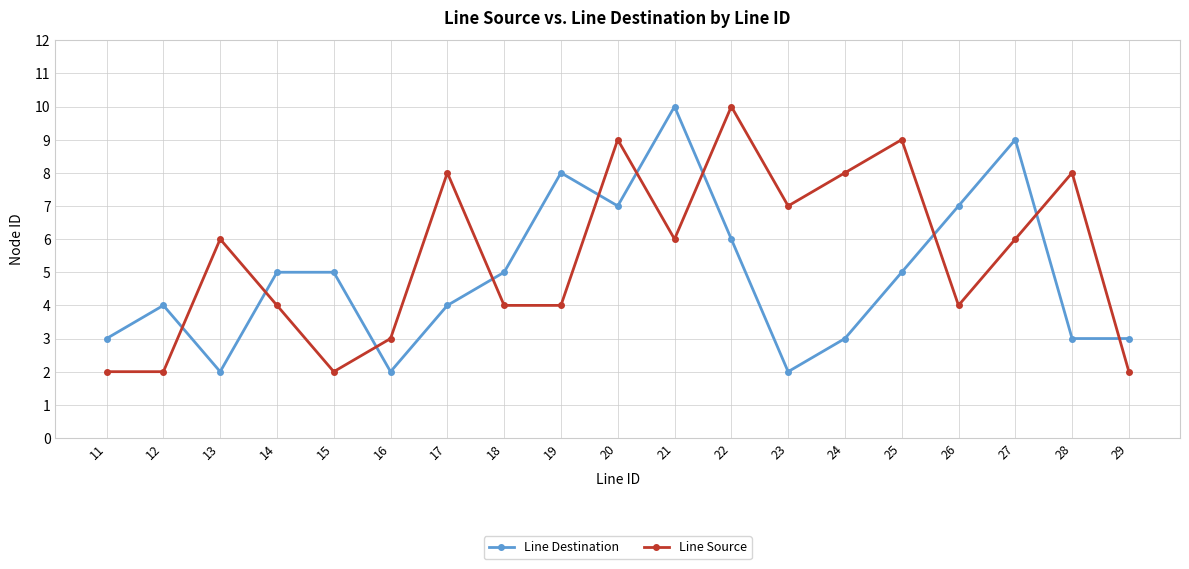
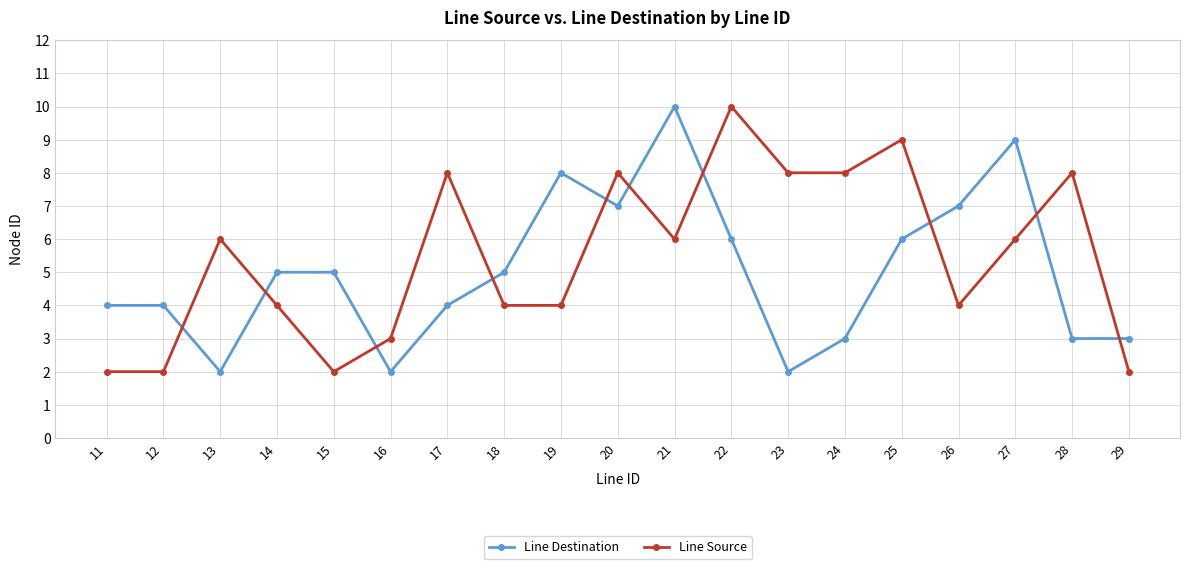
  {
    "Line Destination": {
-     "11": 3,
+     "11": 4,
      "12": 4,
      "13": 2,
      "14": 5,
      "15": 5,
      "16": 2,
      "17": 4,
      "18": 5,
      "19": 8,
      "20": 7,
      "21": 10,
      "22": 6,
      "23": 2,
      "24": 3,
-     "25": 5,
+     "25": 6,
      "26": 7,
      "27": 9,
      "28": 3,
      "29": 3
    },
    "Line Source": {
      "11": 2,
      "12": 2,
      "13": 6,
      "14": 4,
      "15": 2,
      "16": 3,
      "17": 8,
      "18": 4,
      "19": 4,
-     "20": 9,
+     "20": 8,
      "21": 6,
      "22": 10,
-     "23": 7,
+     "23": 8,
      "24": 8,
      "25": 9,
      "26": 4,
      "27": 6,
      "28": 8,
      "29": 2
    }
  }
